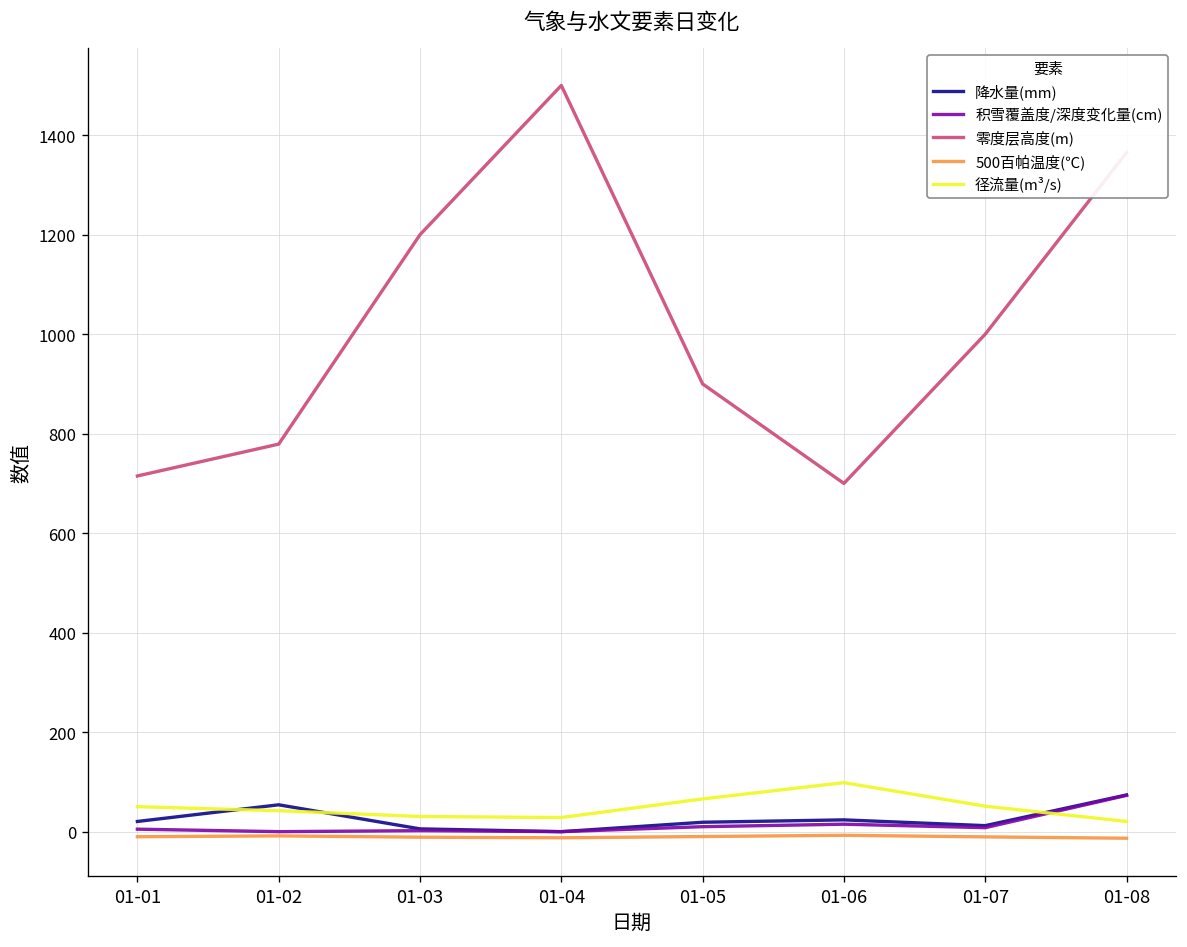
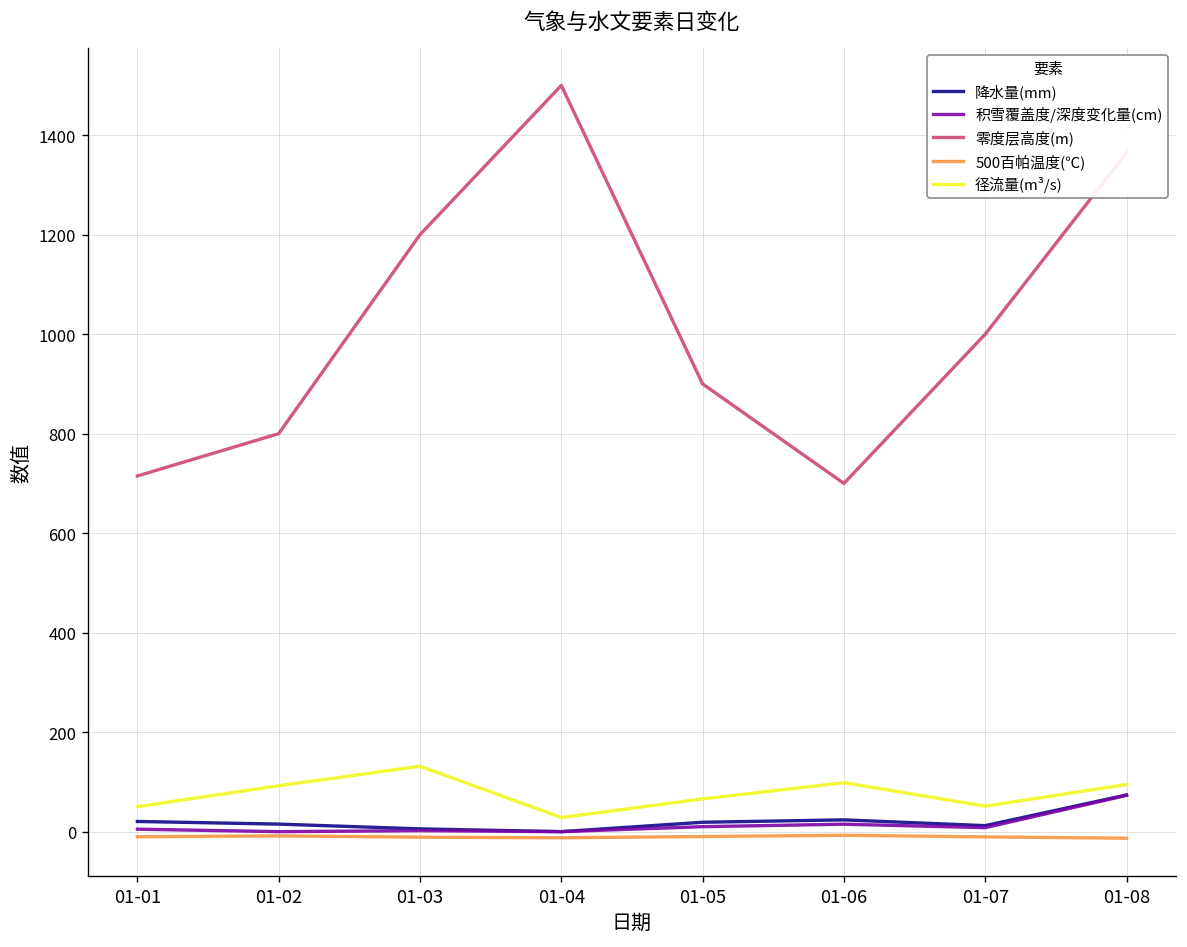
  {
    "降水量(mm)": {
      "01-01": 20,
-     "01-02": 50,
+     "01-02": 20,
      "01-05": 20,
      "01-06": 20
    },
    "积雪覆盖度/深度变化量(cm)": {
      "01-01": 10,
      "01-02": 0,
      "01-05": 10,
      "01-06": 20
    },
    "零度层高度(m)": {
      "01-01": 720,
-     "01-02": 780,
+     "01-02": 800,
      "01-03": 1200,
      "01-04": 1500,
      "01-05": 900,
      "01-06": 700,
      "01-07": 1000
    },
    "500百帕温度(℃)": {
      "01-01": -10,
      "01-02": -10,
      "01-03": -10,
      "01-04": -10,
      "01-05": -10,
      "01-06": -10,
      "01-07": -10,
      "01-08": -10
    },
    "径流量(m³/s)": {
      "01-01": 50,
-     "01-02": 40,
-     "01-03": 30,
+     "01-02": 90,
+     "01-03": 130,
      "01-04": 30,
      "01-05": 70,
      "01-06": 100,
      "01-07": 50,
-     "01-08": 20
+     "01-08": 90
    }
  }
